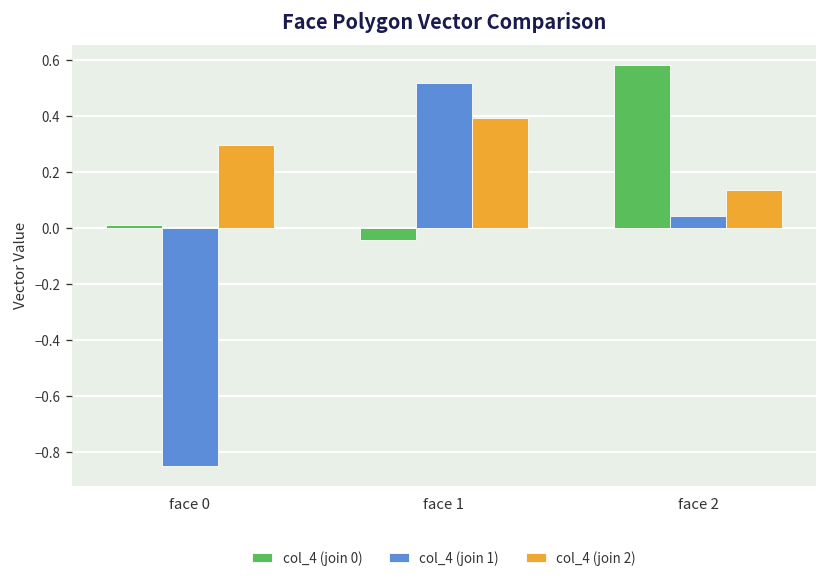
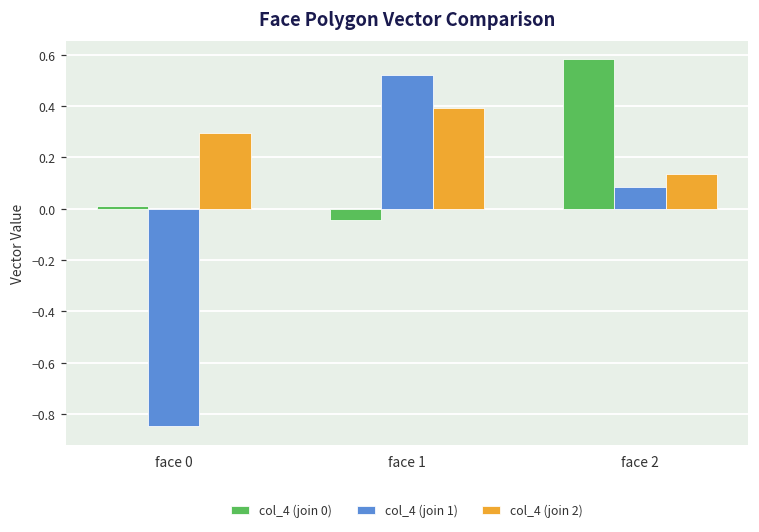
  {
    "col_4 (join 0)": {
      "face 0": 0.01,
      "face 1": -0.04,
      "face 2": 0.58
    },
    "col_4 (join 1)": {
      "face 0": -0.85,
      "face 1": 0.52,
-     "face 2": 0.04
+     "face 2": 0.08
    },
    "col_4 (join 2)": {
      "face 0": 0.30,
      "face 1": 0.39,
      "face 2": 0.14
    }
  }
